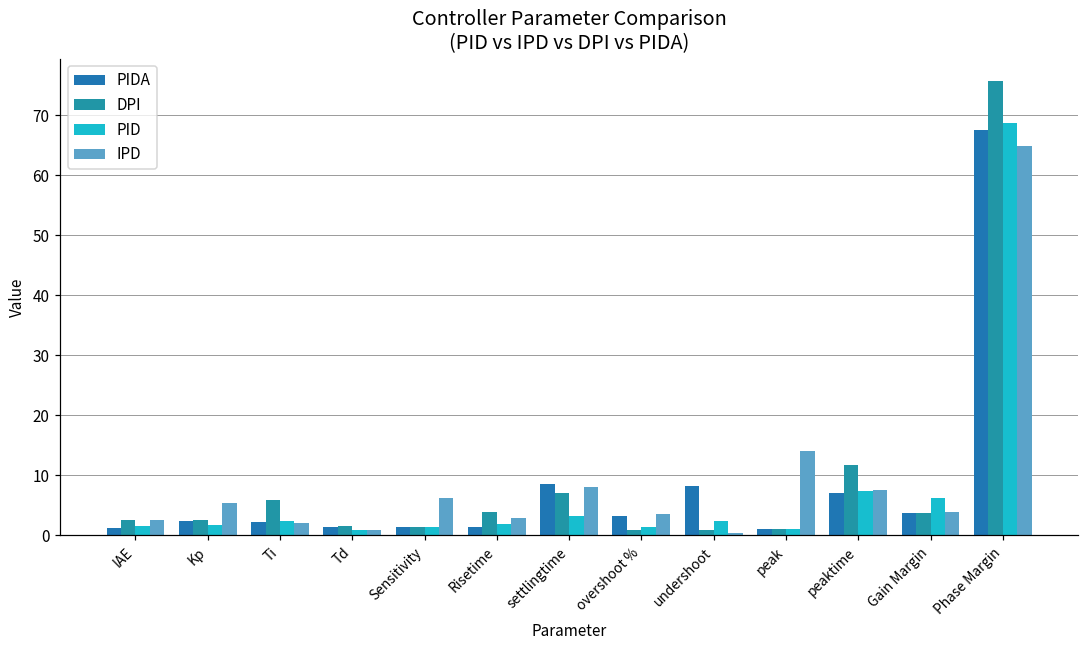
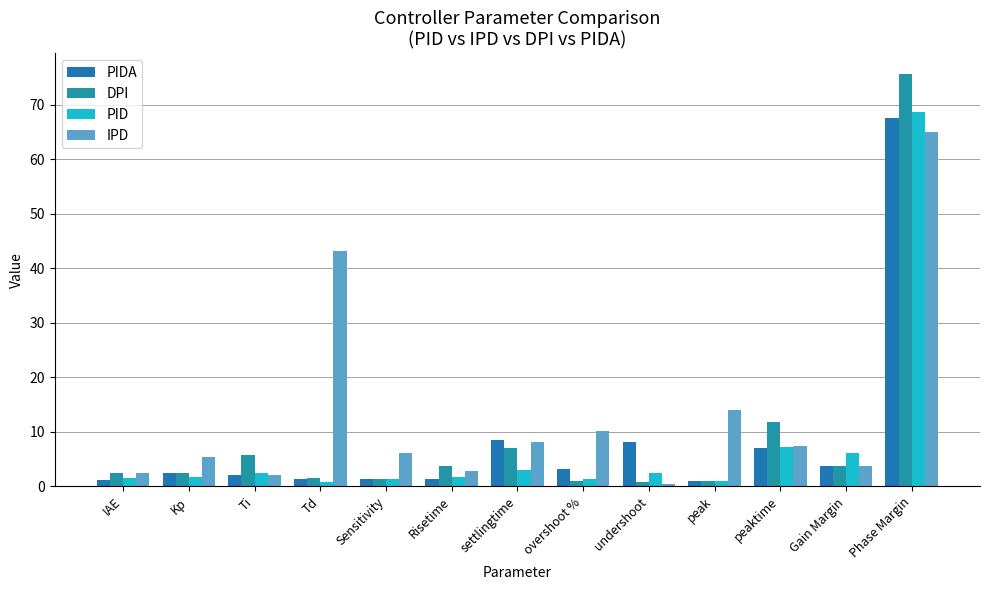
  {
    "IPD": {
      "IAE": 2,
      "Kp": 5,
      "Ti": 2,
-     "Td": 1,
+     "Td": 43,
      "Sensitivity": 6,
      "Risetime": 3,
      "settlingtime": 8,
-     "overshoot %": 4,
+     "overshoot %": 10,
      "peak": 14,
      "peaktime": 7,
      "Gain Margin": 4,
      "Phase Margin": 65
    }
  }
